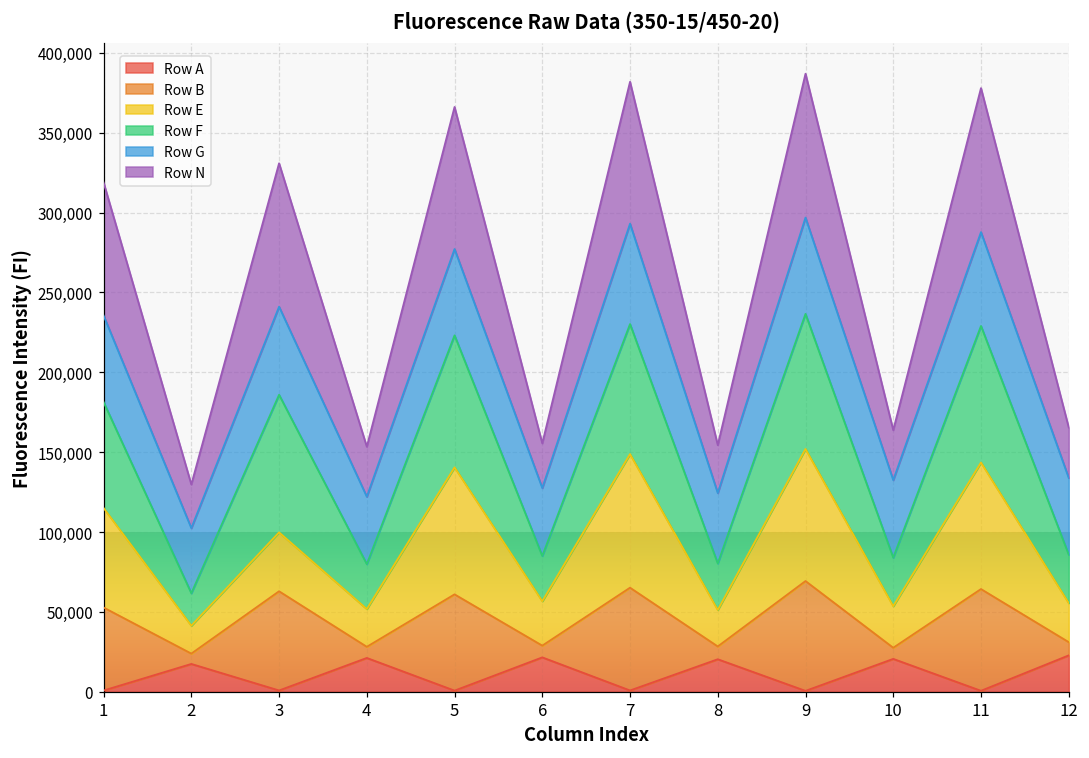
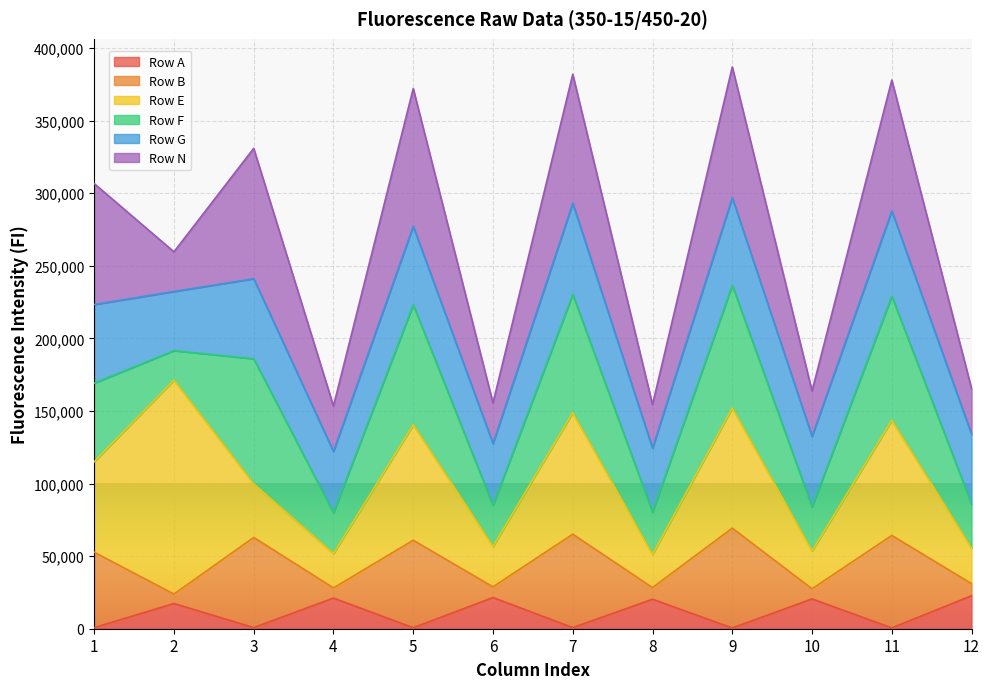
  {
    "Row E": {
      "1": "62,000",
-     "2": "17,000",
+     "2": "147,000",
      "3": "37,000",
      "4": "24,000",
      "5": "79,000",
      "6": "28,000",
      "7": "84,000",
      "8": "23,000",
      "9": "83,000",
      "10": "26,000",
      "11": "79,000",
      "12": "24,000"
    },
    "Row F": {
-     "1": "66,000",
+     "1": "54,000",
      "2": "20,000",
      "3": "86,000",
      "4": "28,000",
      "5": "83,000",
      "6": "28,000",
      "7": "81,000",
      "8": "29,000",
      "9": "85,000",
      "10": "30,000",
      "11": "85,000",
      "12": "30,000"
    },
    "Row G": {
      "1": "54,000",
      "2": "41,000",
      "3": "55,000",
      "4": "42,000",
      "5": "54,000",
      "6": "43,000",
      "7": "63,000",
      "8": "44,000",
      "9": "60,000",
      "10": "49,000",
      "11": "59,000",
      "12": "48,000"
    },
    "Row N": {
      "1": "83,000",
      "2": "27,000",
      "3": "90,000",
      "4": "31,000",
-     "5": "89,000",
+     "5": "95,000",
      "6": "28,000",
      "7": "89,000",
      "8": "30,000",
      "9": "90,000",
      "10": "31,000",
      "11": "90,000",
      "12": "32,000"
    }
  }
